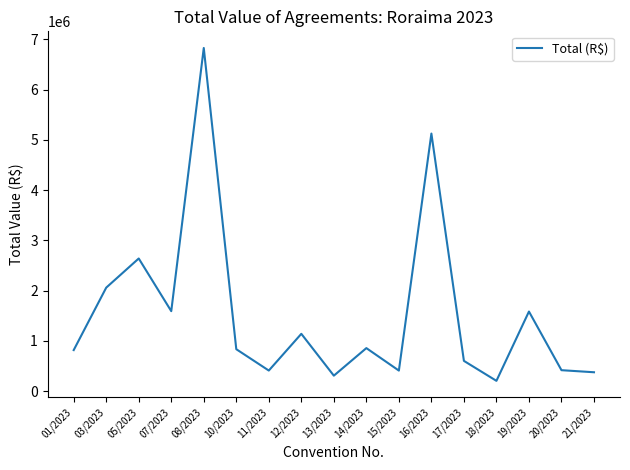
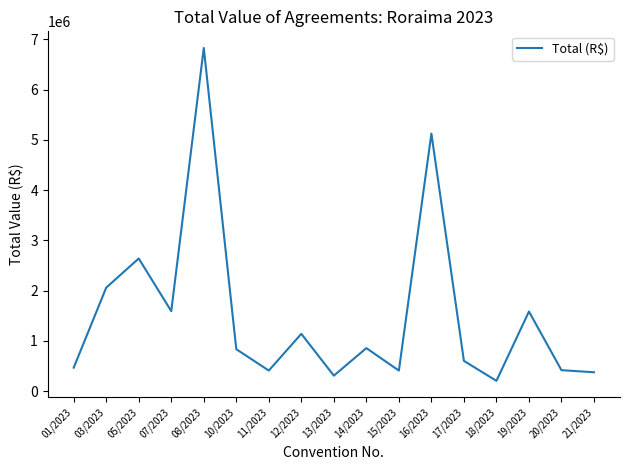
  {
-   "01/2023": 800000,
+   "01/2023": 500000,
    "03/2023": 2100000,
    "05/2023": 2600000,
    "07/2023": 1600000,
    "08/2023": 6800000,
    "10/2023": 800000,
    "11/2023": 400000,
    "12/2023": 1100000,
    "13/2023": 300000,
    "14/2023": 900000,
    "15/2023": 400000,
    "16/2023": 5100000,
    "17/2023": 600000,
    "18/2023": 200000,
    "19/2023": 1600000,
    "20/2023": 400000,
    "21/2023": 400000
  }
